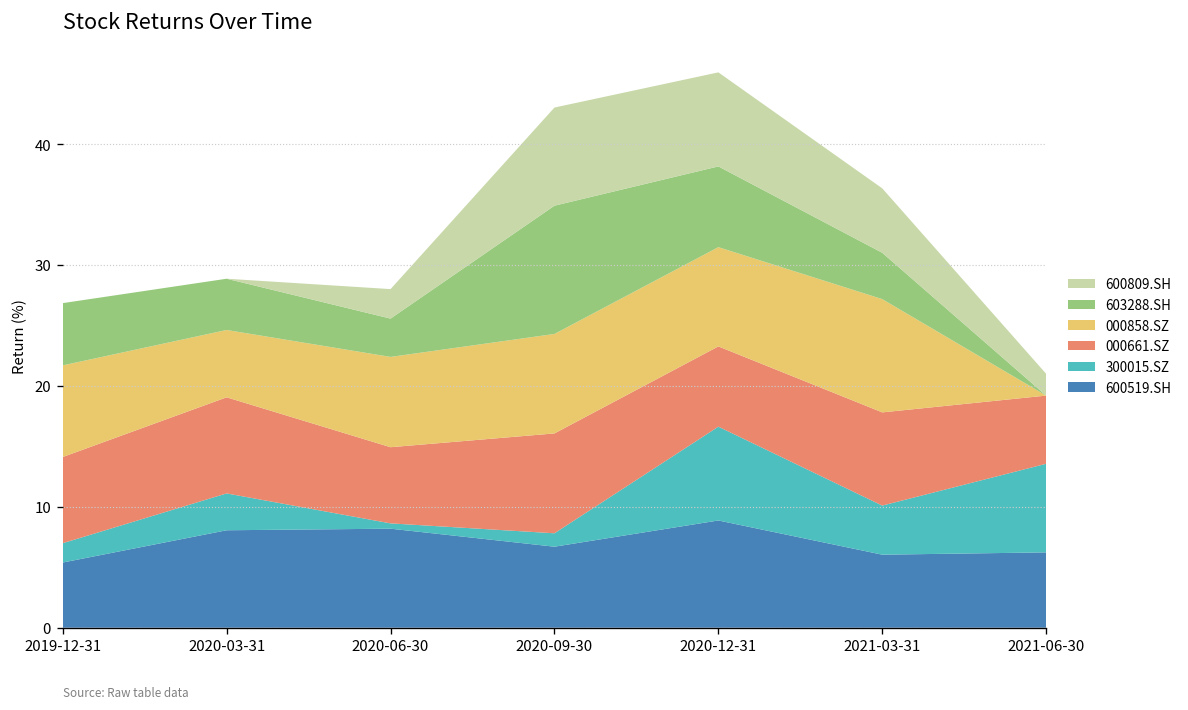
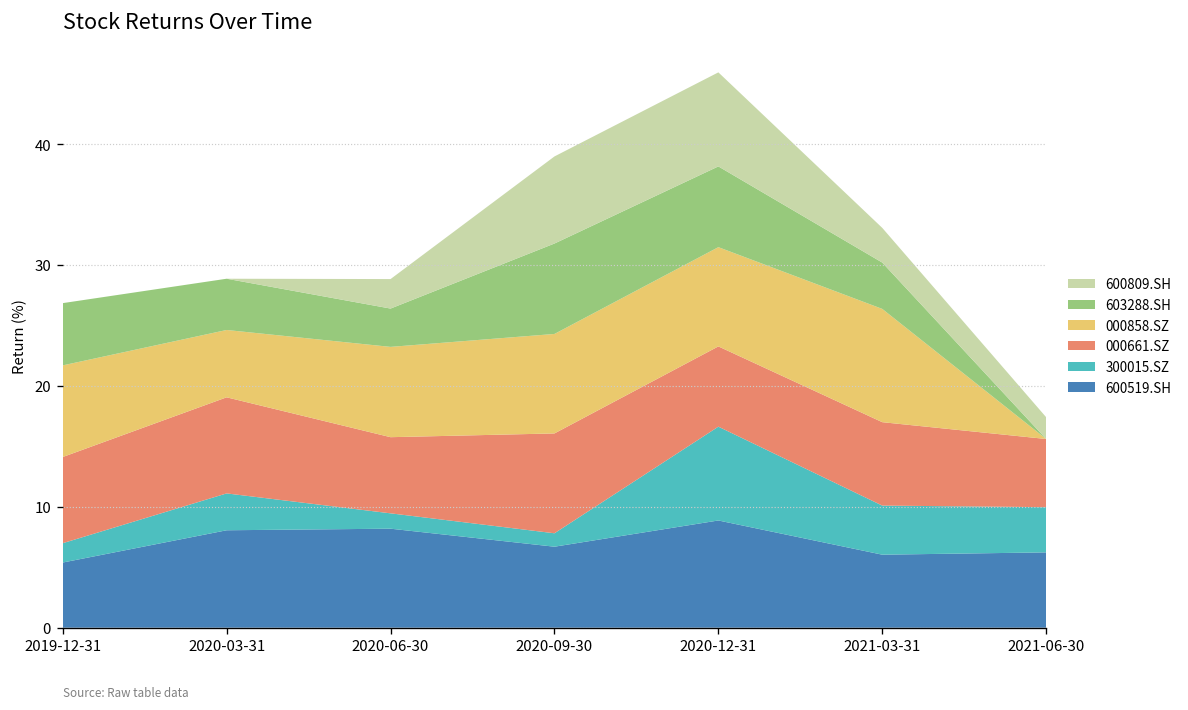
  {
    "600519.SH": {
      "2019-12-31": 5.4,
      "2020-03-31": 8.1,
      "2020-06-30": 8.2,
      "2020-09-30": 6.7,
      "2020-12-31": 8.9,
      "2021-03-31": 6.0,
      "2021-06-30": 6.2
    },
    "300015.SZ": {
      "2019-12-31": 1.6,
      "2020-03-31": 3.0,
-     "2020-06-30": 0.4,
+     "2020-06-30": 1.3,
      "2020-09-30": 1.1,
      "2020-12-31": 7.8,
      "2021-03-31": 4.1,
-     "2021-06-30": 7.3
+     "2021-06-30": 3.7
    },
    "000661.SZ": {
      "2019-12-31": 7.1,
      "2020-03-31": 8.0,
      "2020-06-30": 6.3,
      "2020-09-30": 8.3,
      "2020-12-31": 6.6,
-     "2021-03-31": 7.7
+     "2021-03-31": 6.9
    },
    "000858.SZ": {
      "2019-12-31": 7.6,
      "2020-03-31": 5.6,
      "2020-06-30": 7.5,
      "2020-09-30": 8.2,
      "2020-12-31": 8.2,
      "2021-03-31": 9.4
    },
    "603288.SH": {
      "2020-06-30": 3.2,
-     "2020-09-30": 10.6,
+     "2020-09-30": 7.5,
      "2020-12-31": 6.7,
      "2021-03-31": 3.8
    },
    "600809.SH": {
      "2020-06-30": 2.4,
-     "2020-09-30": 8.1,
+     "2020-09-30": 7.2,
      "2020-12-31": 7.8,
-     "2021-03-31": 5.3,
+     "2021-03-31": 2.9,
      "2021-06-30": 1.8
    }
  }
